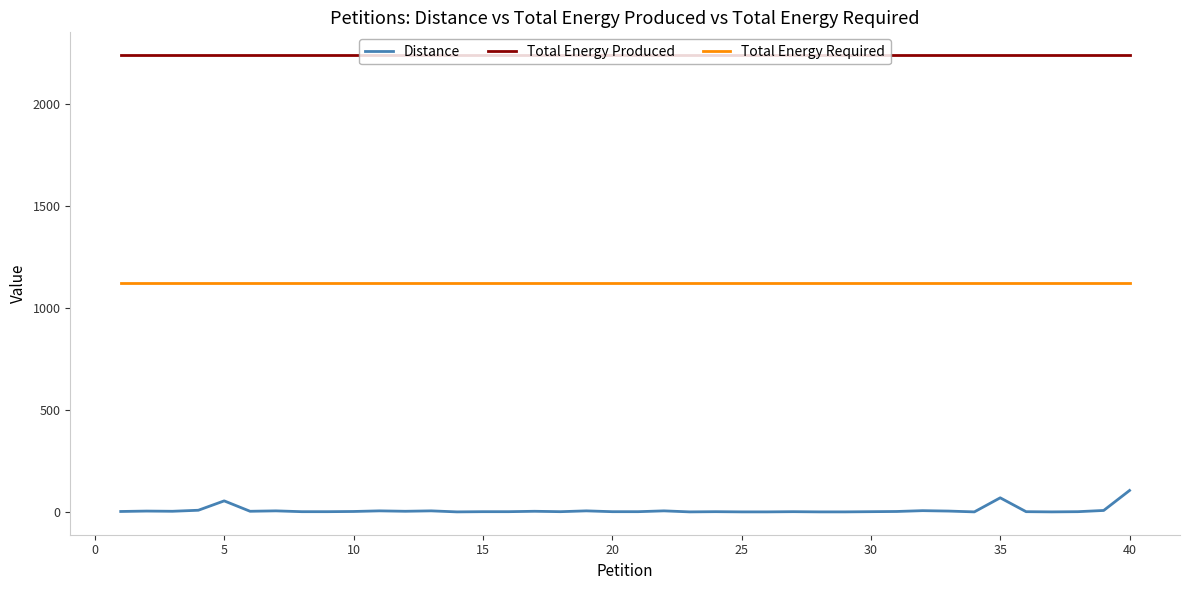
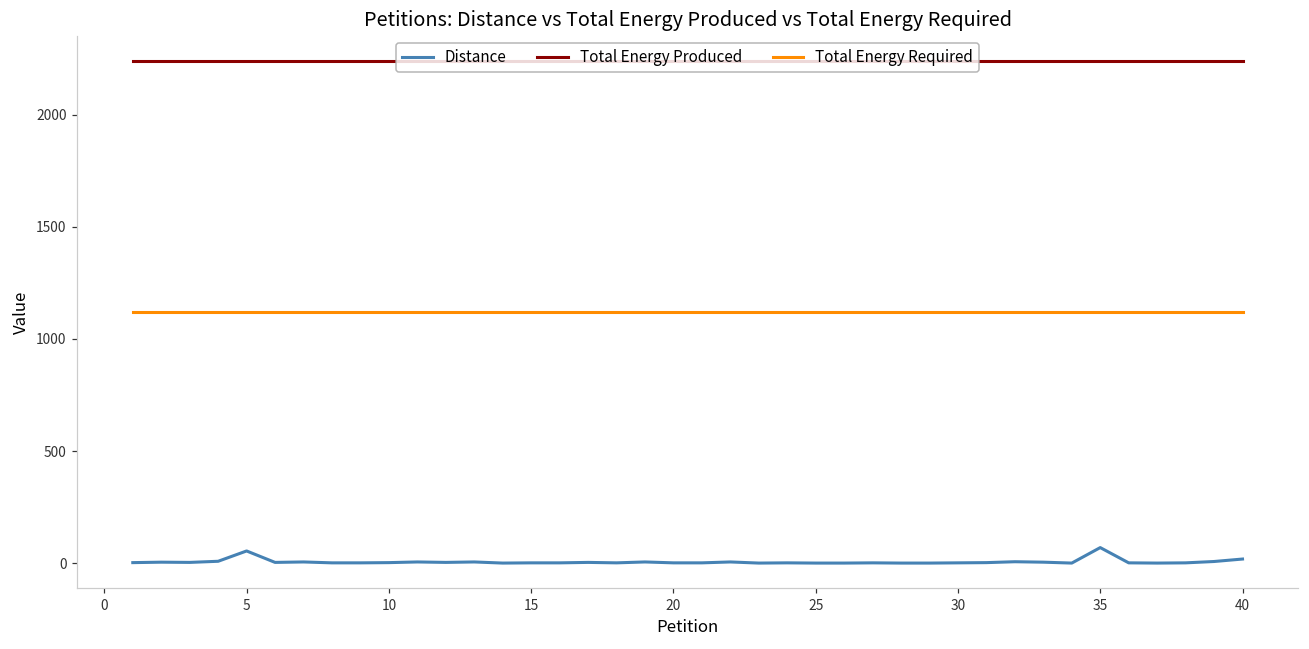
  {
    "Distance": {
      "5": 60,
      "10": 0,
      "15": 0,
      "20": 0,
      "25": 0,
      "30": 0,
      "35": 70,
-     "40": 110
+     "40": 20
    },
    "Total Energy Produced": {
      "5": 2240,
      "10": 2240,
      "35": 2240,
      "40": 2240
    },
    "Total Energy Required": {
      "5": 1120,
      "10": 1120,
      "15": 1120,
      "20": 1120,
      "25": 1120,
      "30": 1120,
      "35": 1120,
      "40": 1120
    }
  }
